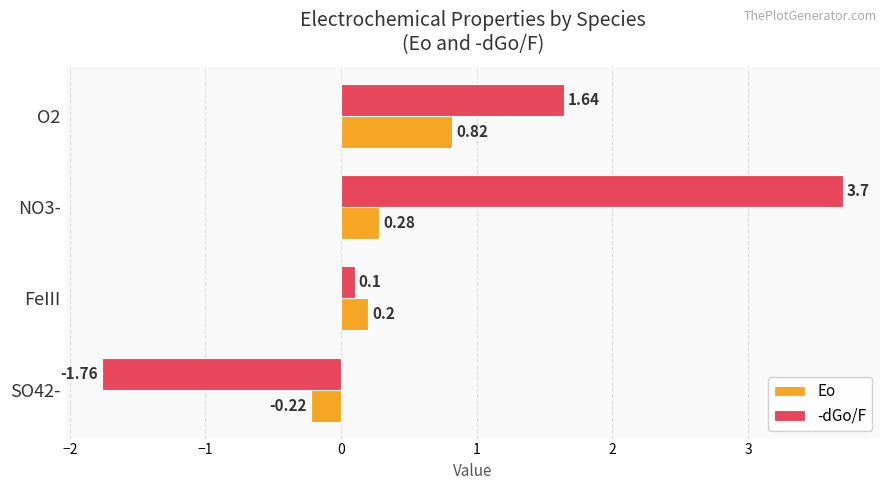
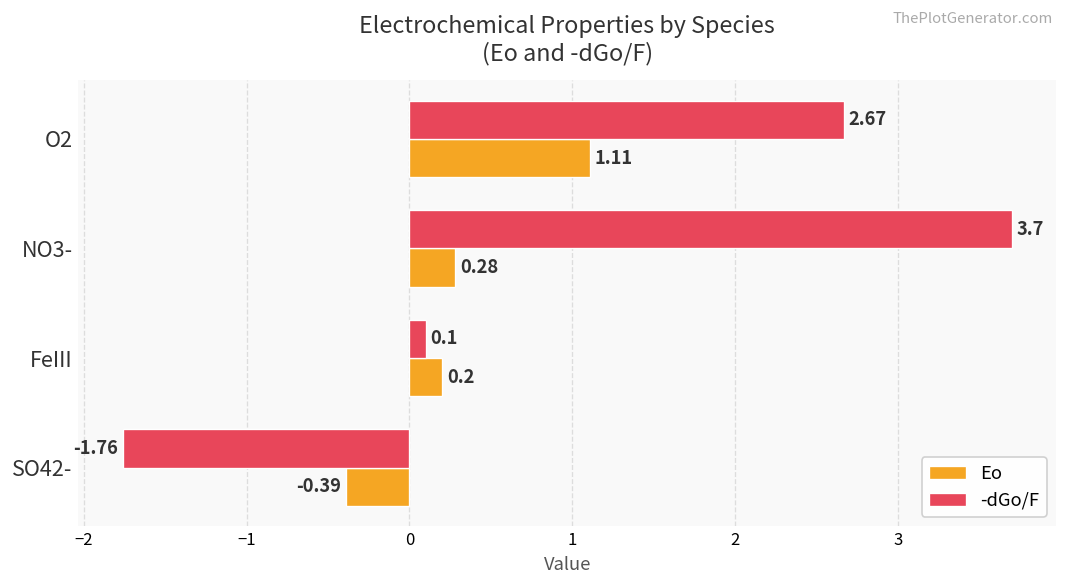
  {
    "Eo": {
-     "O2": 0.82,
+     "O2": 1.11,
      "NO3-": 0.28,
      "FeIII": 0.2,
-     "SO42-": -0.22
+     "SO42-": -0.39
    },
    "-dGo/F": {
-     "O2": 1.64,
+     "O2": 2.67,
      "NO3-": 3.7,
      "FeIII": 0.1,
      "SO42-": -1.76
    }
  }
